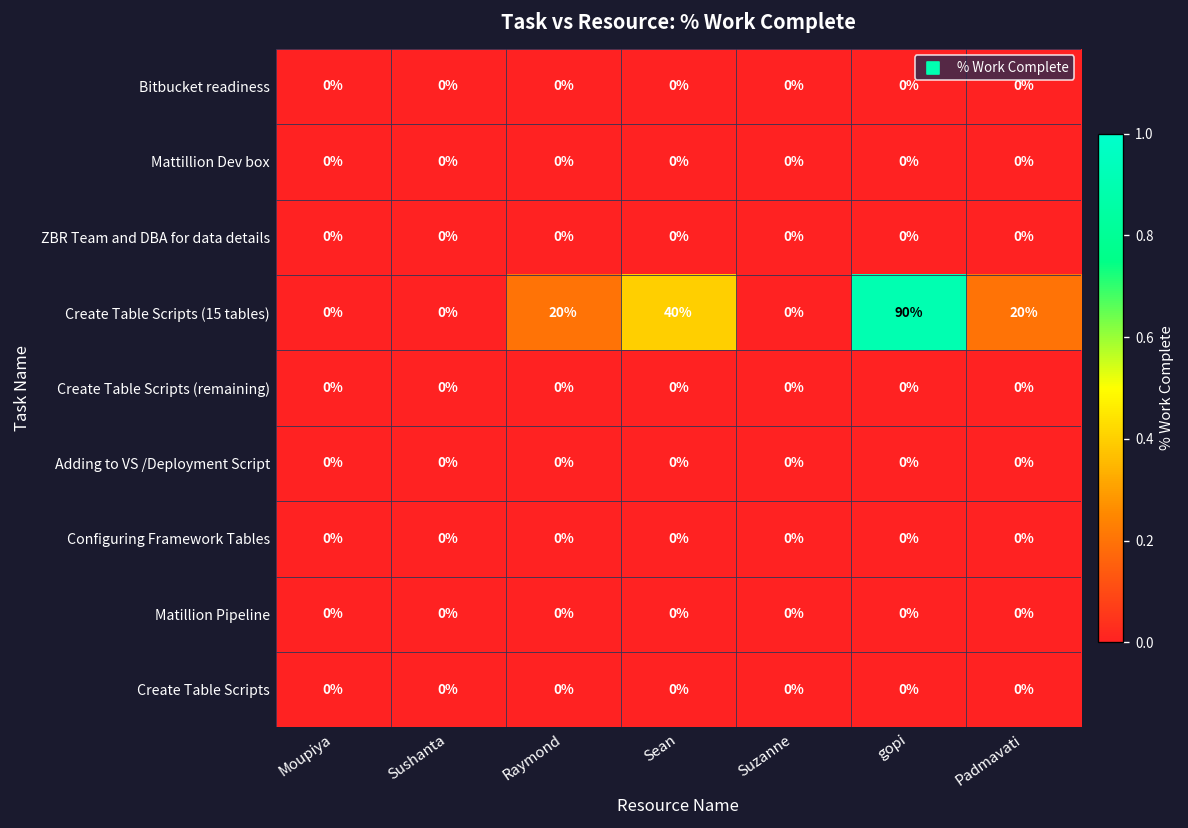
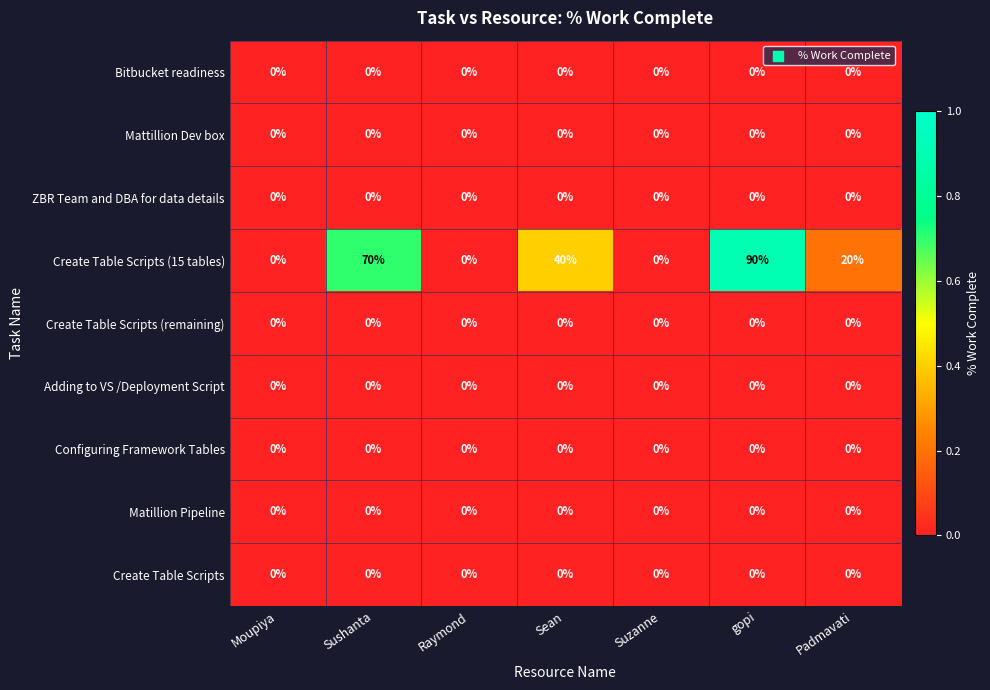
  {
    "Bitbucket readiness": {
      "Moupiya": "0%",
      "Sushanta": "0%",
      "Raymond": "0%",
      "Sean": "0%",
      "Suzanne": "0%",
      "gopi": "0%",
      "Padmavati": "0%"
    },
    "Mattillion Dev box": {
      "Moupiya": "0%",
      "Sushanta": "0%",
      "Raymond": "0%",
      "Sean": "0%",
      "Suzanne": "0%",
      "gopi": "0%",
      "Padmavati": "0%"
    },
    "ZBR Team and DBA for data details": {
      "Moupiya": "0%",
      "Sushanta": "0%",
      "Raymond": "0%",
      "Sean": "0%",
      "Suzanne": "0%",
      "gopi": "0%",
      "Padmavati": "0%"
    },
    "Create Table Scripts (15 tables)": {
      "Moupiya": "0%",
-     "Sushanta": "0%",
-     "Raymond": "20%",
+     "Sushanta": "70%",
+     "Raymond": "0%",
      "Sean": "40%",
      "Suzanne": "0%",
      "gopi": "90%",
      "Padmavati": "20%"
    },
    "Create Table Scripts (remaining)": {
      "Moupiya": "0%",
      "Sushanta": "0%",
      "Raymond": "0%",
      "Sean": "0%",
      "Suzanne": "0%",
      "gopi": "0%",
      "Padmavati": "0%"
    },
    "Adding to VS /Deployment Script": {
      "Moupiya": "0%",
      "Sushanta": "0%",
      "Raymond": "0%",
      "Sean": "0%",
      "Suzanne": "0%",
      "gopi": "0%",
      "Padmavati": "0%"
    },
    "Configuring Framework Tables": {
      "Moupiya": "0%",
      "Sushanta": "0%",
      "Raymond": "0%",
      "Sean": "0%",
      "Suzanne": "0%",
      "gopi": "0%",
      "Padmavati": "0%"
    },
    "Matillion Pipeline": {
      "Moupiya": "0%",
      "Sushanta": "0%",
      "Raymond": "0%",
      "Sean": "0%",
      "Suzanne": "0%",
      "gopi": "0%",
      "Padmavati": "0%"
    },
    "Create Table Scripts": {
      "Moupiya": "0%",
      "Sushanta": "0%",
      "Raymond": "0%",
      "Sean": "0%",
      "Suzanne": "0%",
      "gopi": "0%",
      "Padmavati": "0%"
    }
  }
